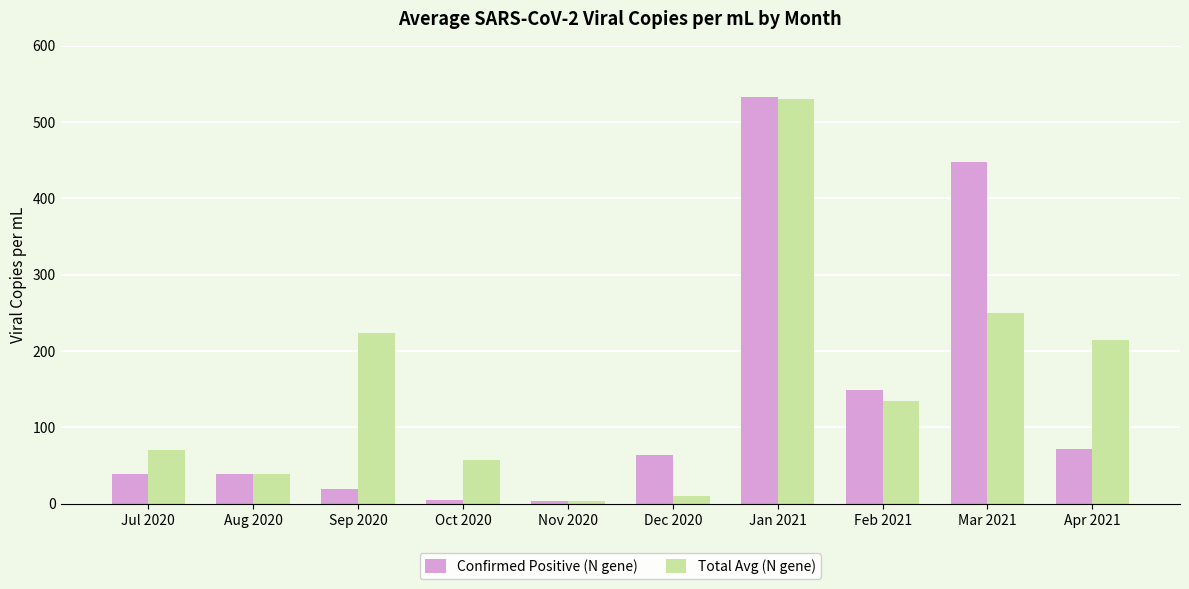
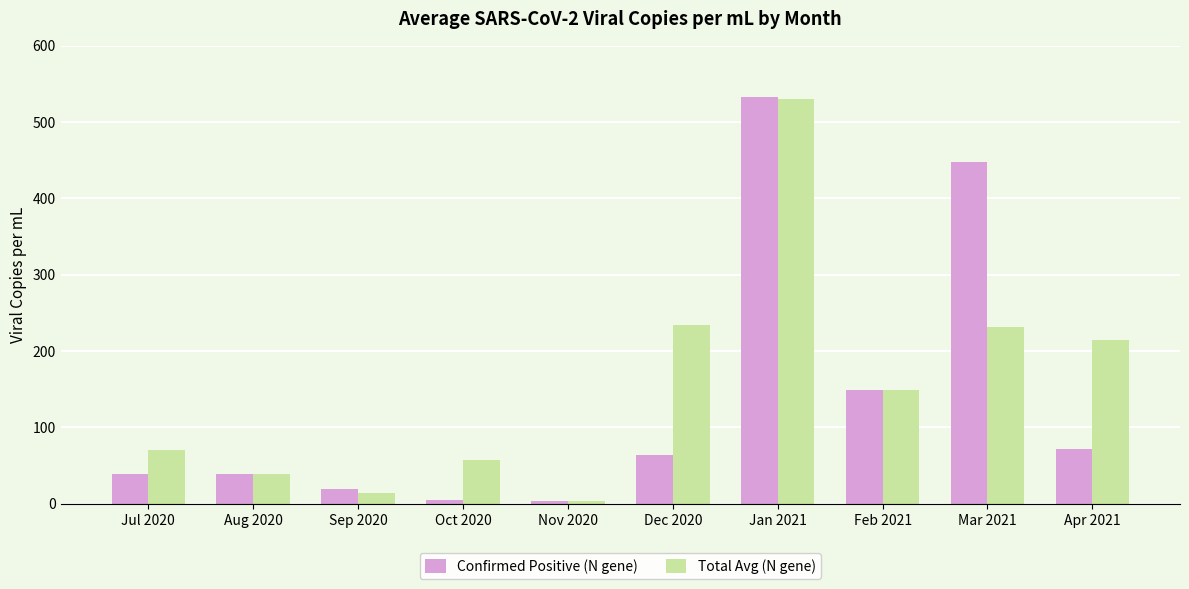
  {
    "Confirmed Positive (N gene)": {
      "Jul 2020": 40,
      "Aug 2020": 40,
      "Sep 2020": 20,
      "Oct 2020": 10,
      "Dec 2020": 60,
      "Jan 2021": 530,
      "Feb 2021": 150,
      "Mar 2021": 450,
      "Apr 2021": 70
    },
    "Total Avg (N gene)": {
      "Jul 2020": 70,
      "Aug 2020": 40,
-     "Sep 2020": 220,
+     "Sep 2020": 10,
      "Oct 2020": 60,
-     "Dec 2020": 10,
+     "Dec 2020": 230,
      "Jan 2021": 530,
-     "Feb 2021": 130,
-     "Mar 2021": 250,
+     "Feb 2021": 150,
+     "Mar 2021": 230,
      "Apr 2021": 210
    }
  }
